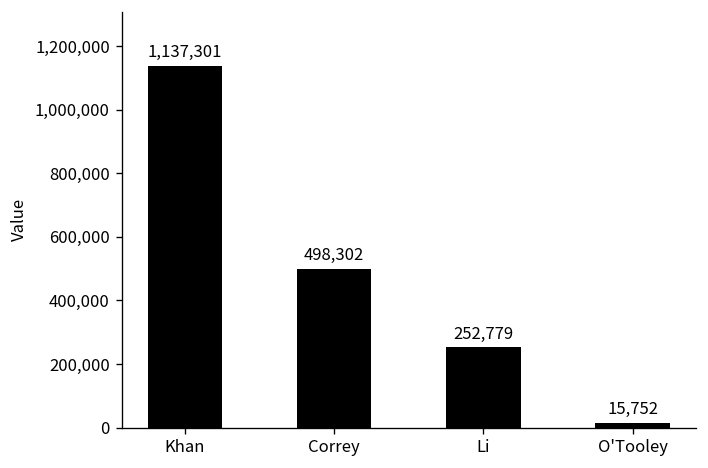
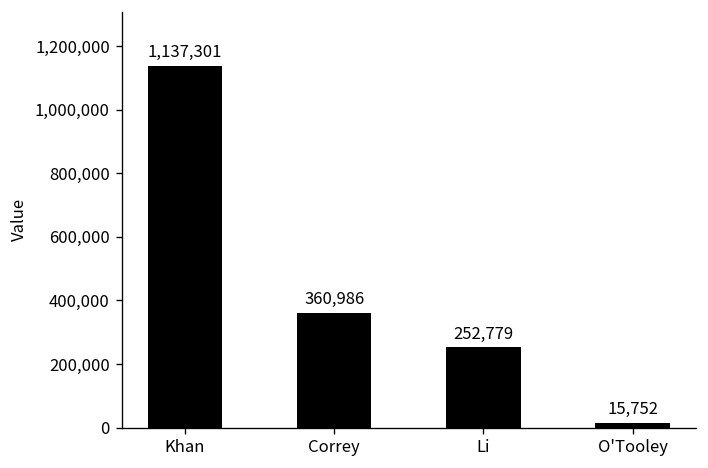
  {
    "Khan": "1,137,301",
-   "Correy": "498,302",
+   "Correy": "360,986",
    "Li": "252,779",
    "O'Tooley": "15,752"
  }
